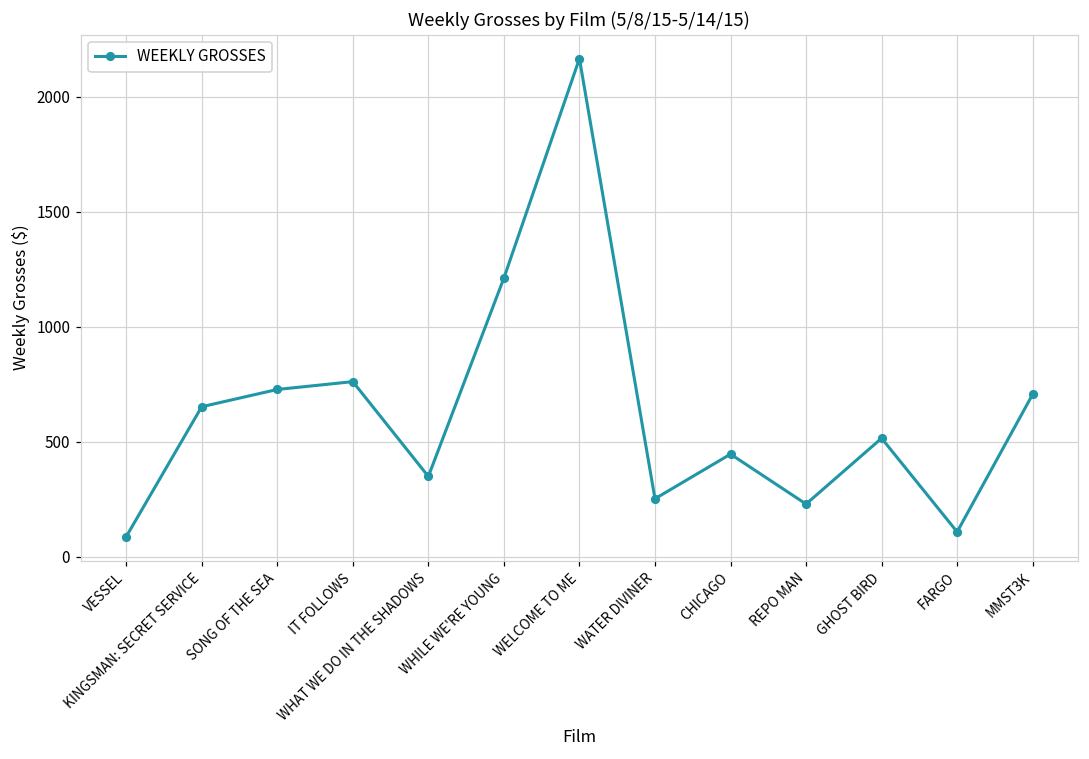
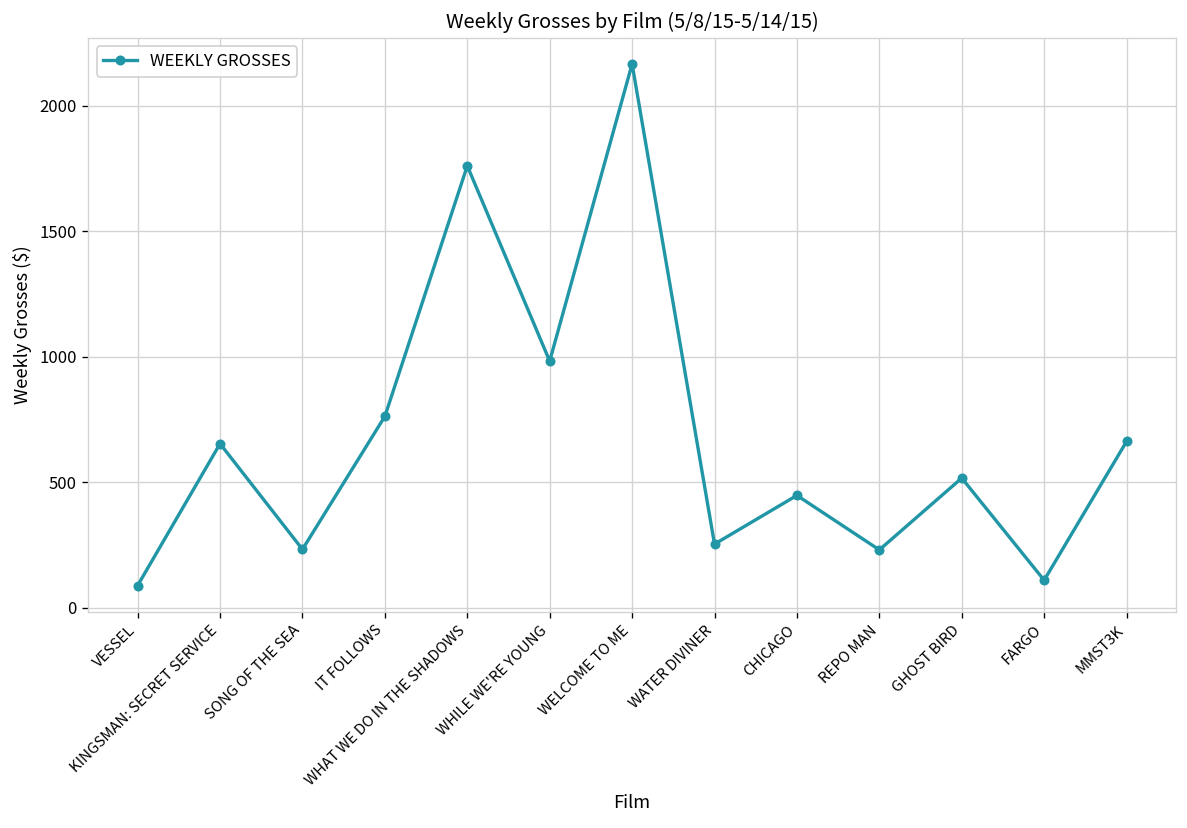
  {
    "VESSEL": 90,
    "KINGSMAN: SECRET SERVICE": 650,
-   "SONG OF THE SEA": 730,
+   "SONG OF THE SEA": 230,
    "IT FOLLOWS": 760,
-   "WHAT WE DO IN THE SHADOWS": 350,
-   "WHILE WE'RE YOUNG": 1210,
+   "WHAT WE DO IN THE SHADOWS": 1760,
+   "WHILE WE'RE YOUNG": 980,
    "WELCOME TO ME": 2170,
    "WATER DIVINER": 250,
    "CHICAGO": 450,
    "REPO MAN": 230,
    "GHOST BIRD": 520,
    "FARGO": 110,
-   "MMST3K": 710
+   "MMST3K": 660
  }
